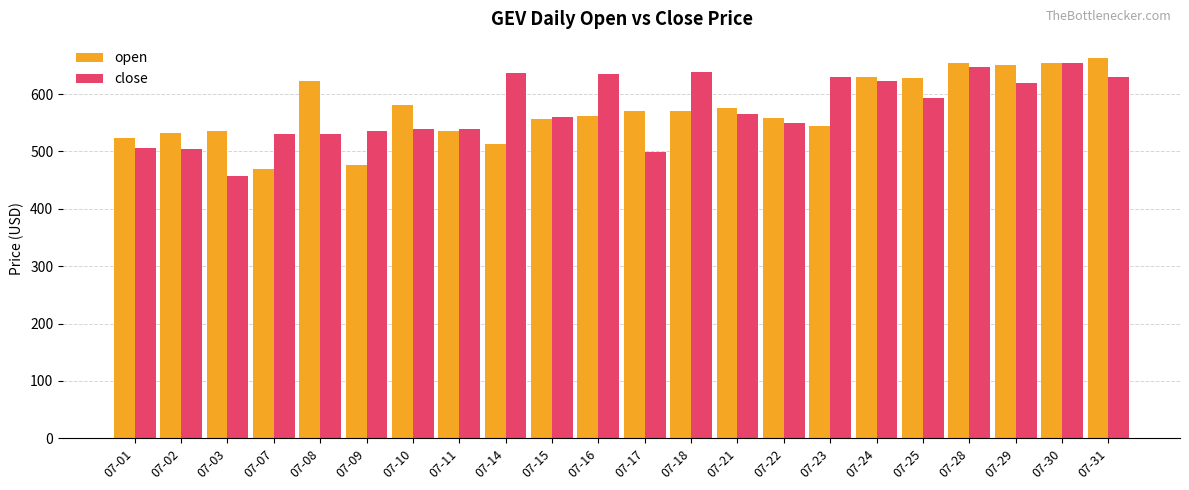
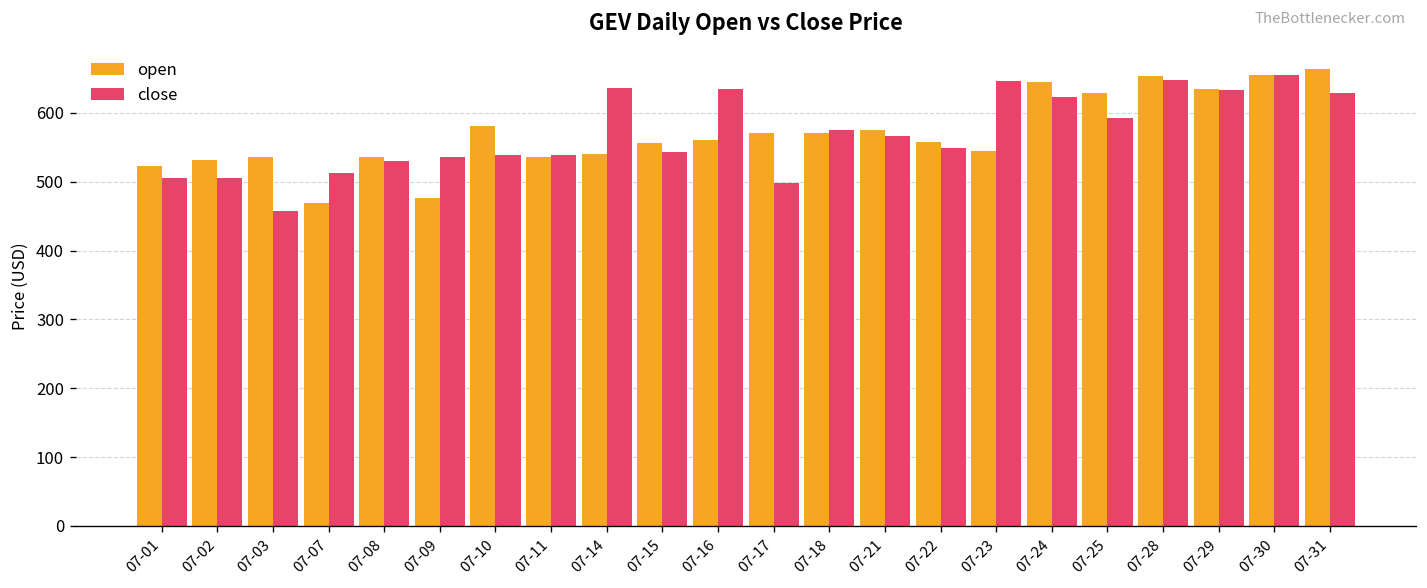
  {
    "open": {
      "07-01": 520,
      "07-02": 530,
      "07-03": 540,
      "07-07": 470,
-     "07-08": 620,
+     "07-08": 540,
      "07-09": 480,
      "07-10": 580,
      "07-11": 540,
-     "07-14": 510,
+     "07-14": 540,
      "07-15": 560,
      "07-16": 560,
      "07-17": 570,
      "07-18": 570,
      "07-21": 580,
      "07-22": 560,
      "07-23": 540,
-     "07-24": 630,
+     "07-24": 640,
      "07-25": 630,
      "07-28": 650,
-     "07-29": 650,
+     "07-29": 630,
      "07-30": 650,
      "07-31": 660
    },
    "close": {
      "07-01": 510,
      "07-02": 510,
      "07-03": 460,
-     "07-07": 530,
+     "07-07": 510,
      "07-08": 530,
      "07-09": 540,
      "07-10": 540,
      "07-11": 540,
      "07-14": 640,
-     "07-15": 560,
+     "07-15": 540,
      "07-16": 640,
      "07-17": 500,
-     "07-18": 640,
+     "07-18": 570,
      "07-21": 570,
      "07-22": 550,
-     "07-23": 630,
+     "07-23": 650,
      "07-24": 620,
      "07-25": 590,
      "07-28": 650,
-     "07-29": 620,
+     "07-29": 630,
      "07-30": 650,
      "07-31": 630
    }
  }
